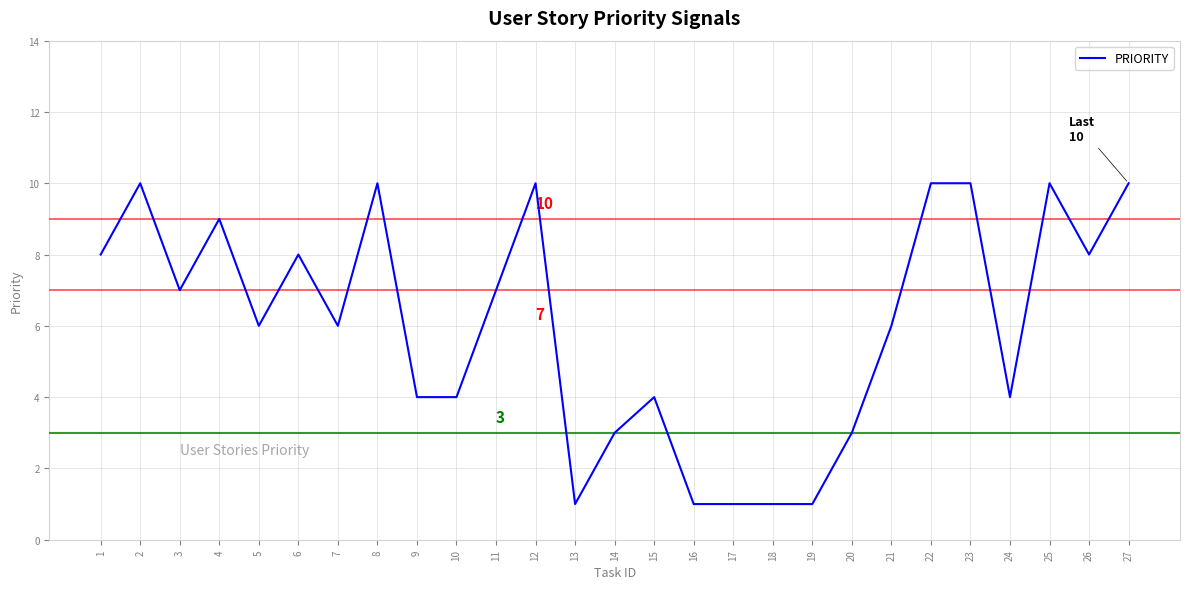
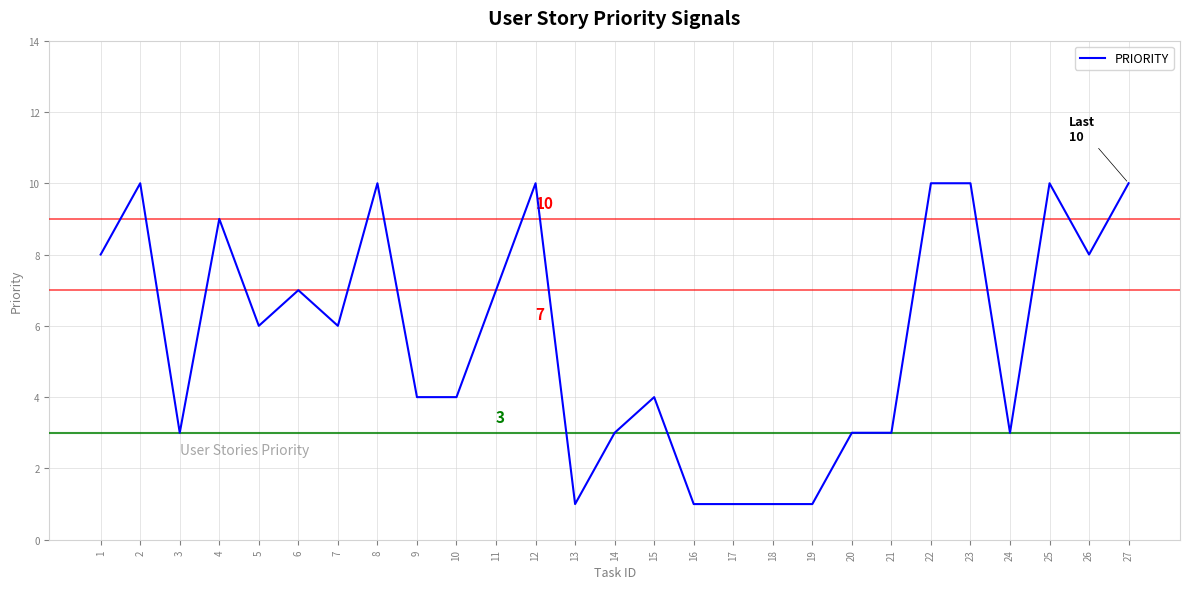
  {
    "1": 8,
    "2": 10,
-   "3": 7,
+   "3": 3,
    "4": 9,
    "5": 6,
-   "6": 8,
+   "6": 7,
    "7": 6,
    "8": 10,
    "9": 4,
    "10": 4,
    "11": 7,
    "13": 1,
    "14": 3,
    "15": 4,
    "16": 1,
    "17": 1,
    "18": 1,
    "19": 1,
    "20": 3,
-   "21": 6,
+   "21": 3,
    "22": 10,
    "23": 10,
-   "24": 4,
+   "24": 3,
    "25": 10,
    "26": 8
  }
